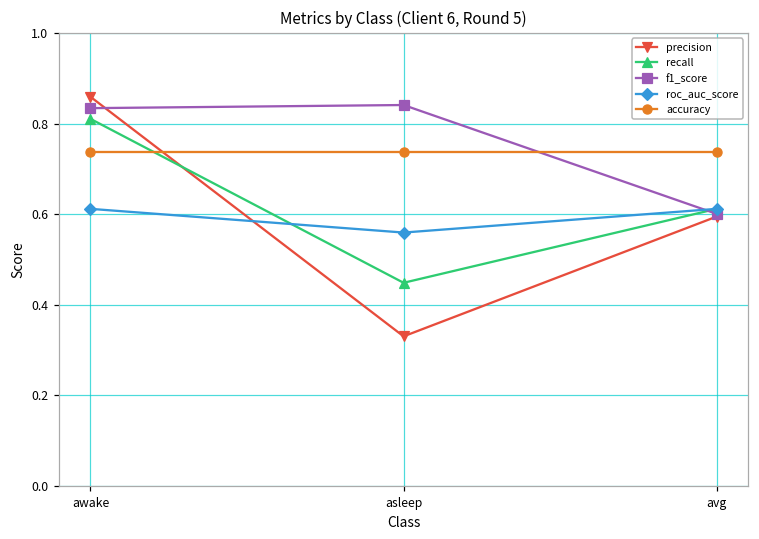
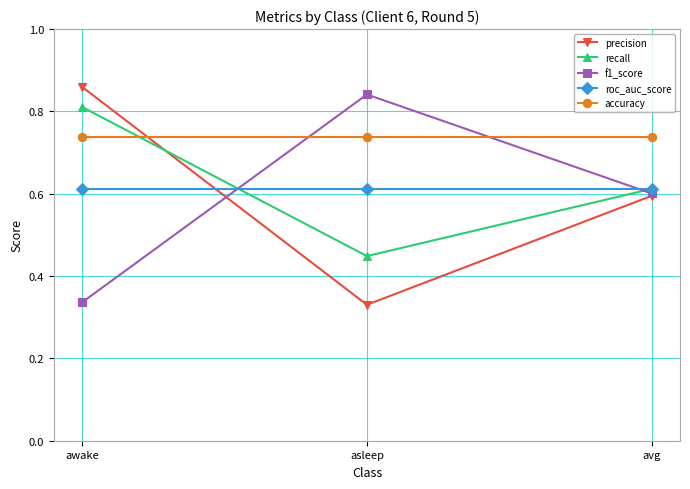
  {
    "recall": {
      "awake": 0.81,
      "asleep": 0.45
    },
    "f1_score": {
-     "awake": 0.83,
+     "awake": 0.34,
      "asleep": 0.84
    },
    "roc_auc_score": {
      "awake": 0.61,
-     "asleep": 0.56
+     "asleep": 0.61
    }
  }
